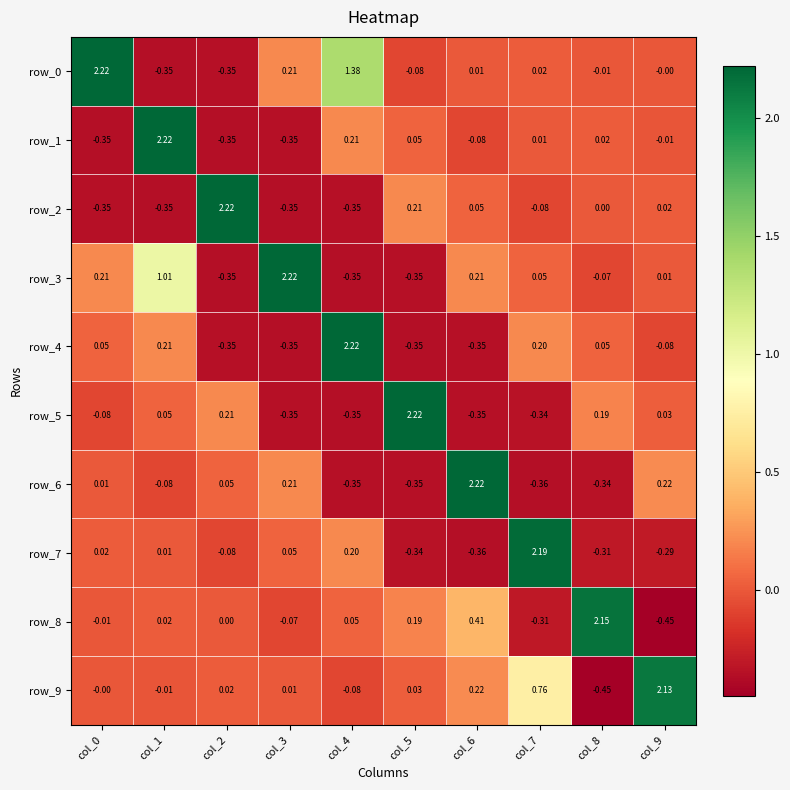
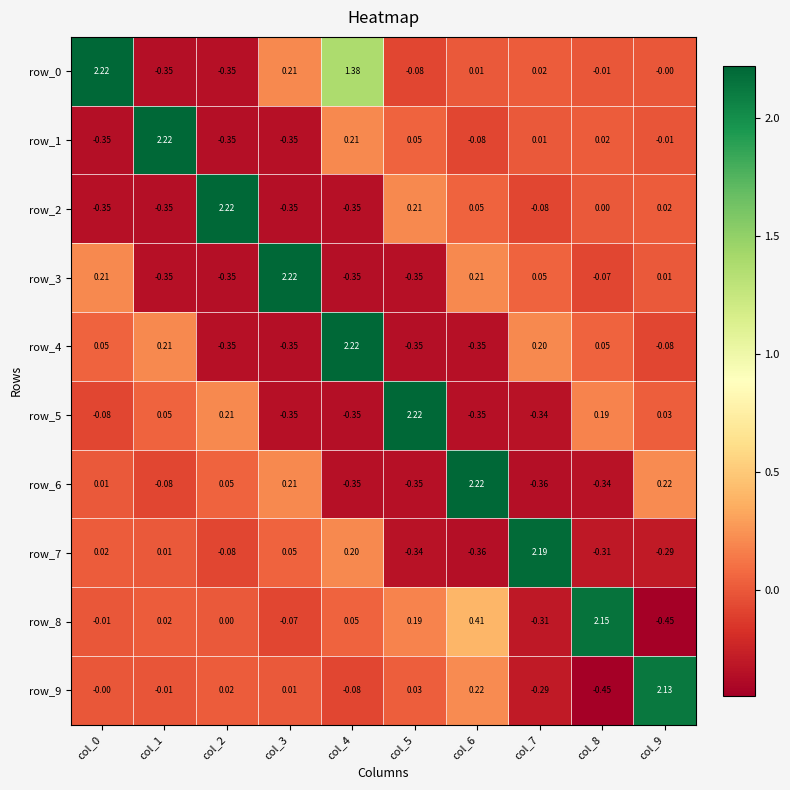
  {
    "row_0": {
      "col_0": 2.22,
      "col_1": -0.35,
      "col_2": -0.35,
      "col_3": 0.21,
      "col_4": 1.38,
      "col_5": -0.08,
      "col_6": 0.01,
      "col_7": 0.02,
      "col_8": -0.01,
      "col_9": -0.00
    },
    "row_1": {
      "col_0": -0.35,
      "col_1": 2.22,
      "col_2": -0.35,
      "col_3": -0.35,
      "col_4": 0.21,
      "col_5": 0.05,
      "col_6": -0.08,
      "col_7": 0.01,
      "col_8": 0.02,
      "col_9": -0.01
    },
    "row_2": {
      "col_0": -0.35,
      "col_1": -0.35,
      "col_2": 2.22,
      "col_3": -0.35,
      "col_4": -0.35,
      "col_5": 0.21,
      "col_6": 0.05,
      "col_7": -0.08,
      "col_8": 0.00,
      "col_9": 0.02
    },
    "row_3": {
      "col_0": 0.21,
-     "col_1": 1.01,
+     "col_1": -0.35,
      "col_2": -0.35,
      "col_3": 2.22,
      "col_4": -0.35,
      "col_5": -0.35,
      "col_6": 0.21,
      "col_7": 0.05,
      "col_8": -0.07,
      "col_9": 0.01
    },
    "row_4": {
      "col_0": 0.05,
      "col_1": 0.21,
      "col_2": -0.35,
      "col_3": -0.35,
      "col_4": 2.22,
      "col_5": -0.35,
      "col_6": -0.35,
      "col_7": 0.20,
      "col_8": 0.05,
      "col_9": -0.08
    },
    "row_5": {
      "col_0": -0.08,
      "col_1": 0.05,
      "col_2": 0.21,
      "col_3": -0.35,
      "col_4": -0.35,
      "col_5": 2.22,
      "col_6": -0.35,
      "col_7": -0.34,
      "col_8": 0.19,
      "col_9": 0.03
    },
    "row_6": {
      "col_0": 0.01,
      "col_1": -0.08,
      "col_2": 0.05,
      "col_3": 0.21,
      "col_4": -0.35,
      "col_5": -0.35,
      "col_6": 2.22,
      "col_7": -0.36,
      "col_8": -0.34,
      "col_9": 0.22
    },
    "row_7": {
      "col_0": 0.02,
      "col_1": 0.01,
      "col_2": -0.08,
      "col_3": 0.05,
      "col_4": 0.20,
      "col_5": -0.34,
      "col_6": -0.36,
      "col_7": 2.19,
      "col_8": -0.31,
      "col_9": -0.29
    },
    "row_8": {
      "col_0": -0.01,
      "col_1": 0.02,
      "col_2": 0.00,
      "col_3": -0.07,
      "col_4": 0.05,
      "col_5": 0.19,
      "col_6": 0.41,
      "col_7": -0.31,
      "col_8": 2.15,
      "col_9": -0.45
    },
    "row_9": {
      "col_0": -0.00,
      "col_1": -0.01,
      "col_2": 0.02,
      "col_3": 0.01,
      "col_4": -0.08,
      "col_5": 0.03,
      "col_6": 0.22,
-     "col_7": 0.76,
+     "col_7": -0.29,
      "col_8": -0.45,
      "col_9": 2.13
    }
  }
